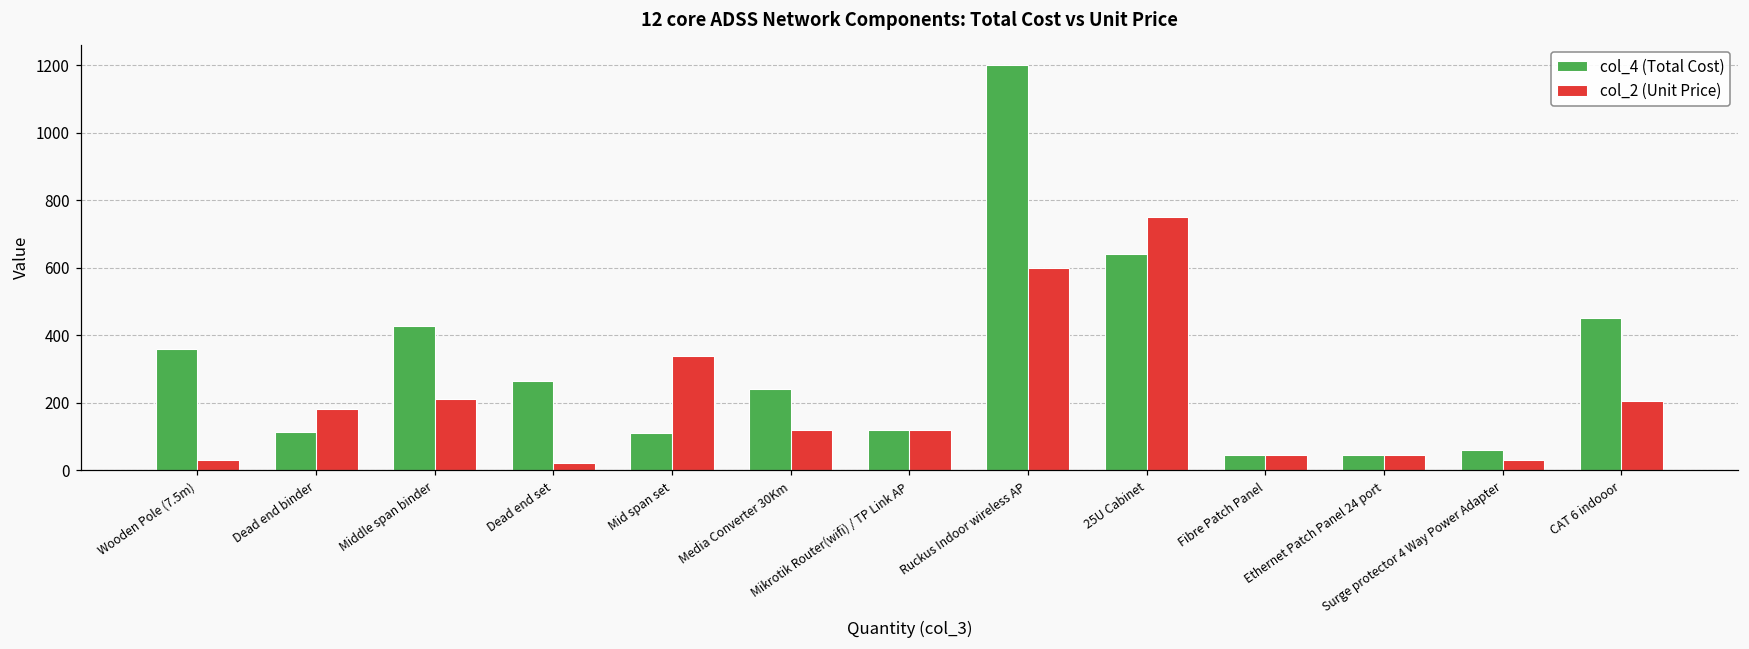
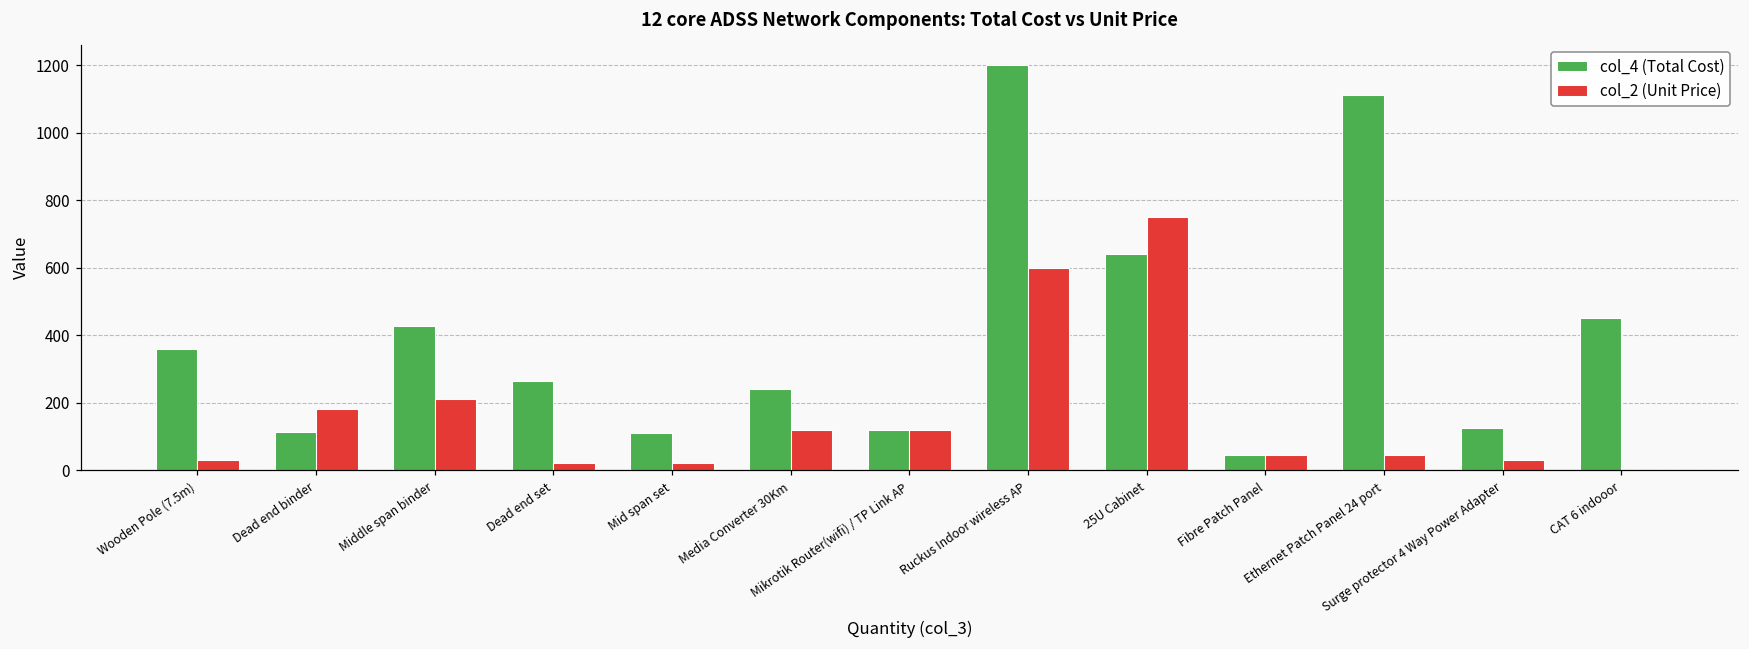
  {
    "col_4 (Total Cost)": {
      "Wooden Pole (7.5m)": 360,
      "Dead end binder": 110,
      "Middle span binder": 430,
      "Dead end set": 260,
      "Mid span set": 110,
      "Media Converter 30Km": 240,
      "Mikrotik Router(wifi) / TP Link AP": 120,
      "Ruckus Indoor wireless AP": 1200,
      "25U Cabinet": 640,
      "Fibre Patch Panel": 50,
-     "Ethernet Patch Panel 24 port": 50,
-     "Surge protector 4 Way Power Adapter": 60,
+     "Ethernet Patch Panel 24 port": 1110,
+     "Surge protector 4 Way Power Adapter": 130,
      "CAT 6 indooor": 450
    },
    "col_2 (Unit Price)": {
      "Wooden Pole (7.5m)": 30,
      "Dead end binder": 180,
      "Middle span binder": 210,
      "Dead end set": 20,
-     "Mid span set": 340,
+     "Mid span set": 20,
      "Media Converter 30Km": 120,
      "Mikrotik Router(wifi) / TP Link AP": 120,
      "Ruckus Indoor wireless AP": 600,
      "25U Cabinet": 750,
      "Fibre Patch Panel": 50,
      "Ethernet Patch Panel 24 port": 50,
      "Surge protector 4 Way Power Adapter": 30,
-     "CAT 6 indooor": 200
+     "CAT 6 indooor": 0
    }
  }
